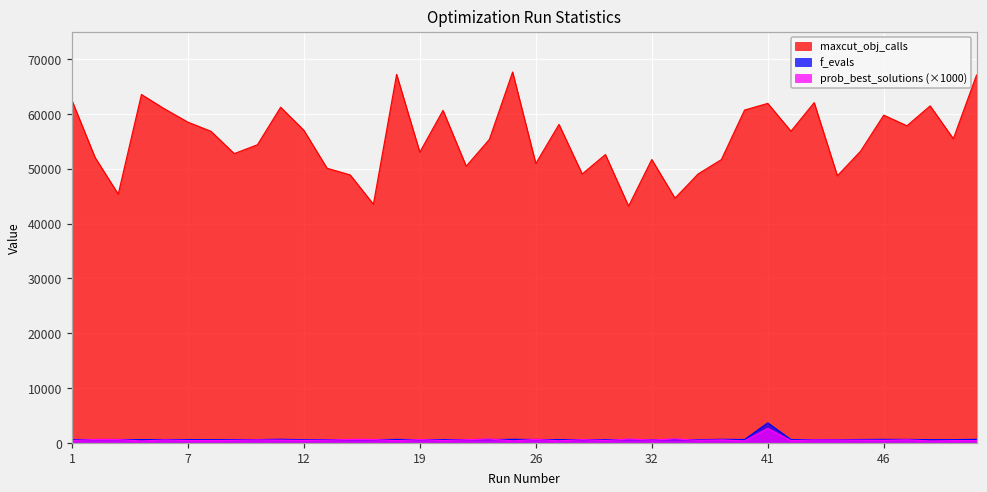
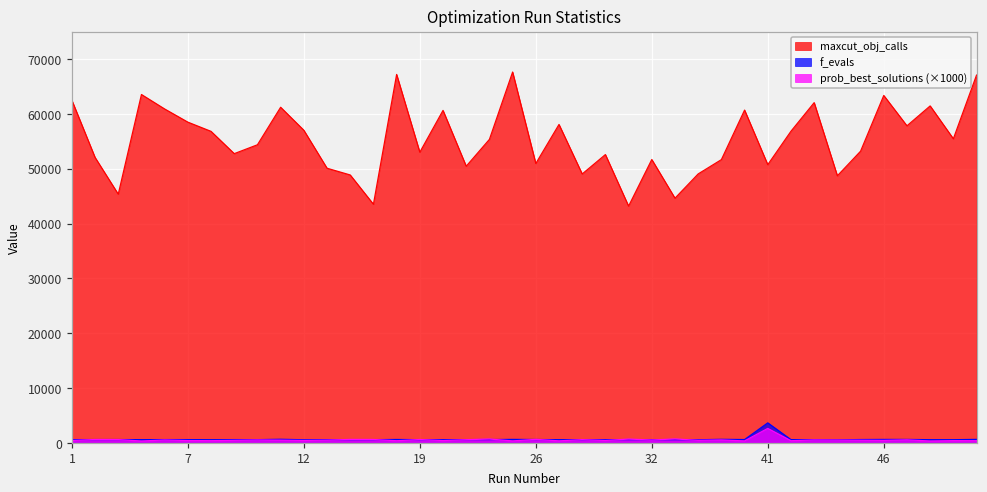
  {
    "maxcut_obj_calls": {
-     "41": 62000,
-     "46": 60000
+     "41": 51000,
+     "46": 63000
    },
    "f_evals": {
      "41": 4000
    },
    "prob_best_solutions (×1000)": {
      "41": 3000
    }
  }
